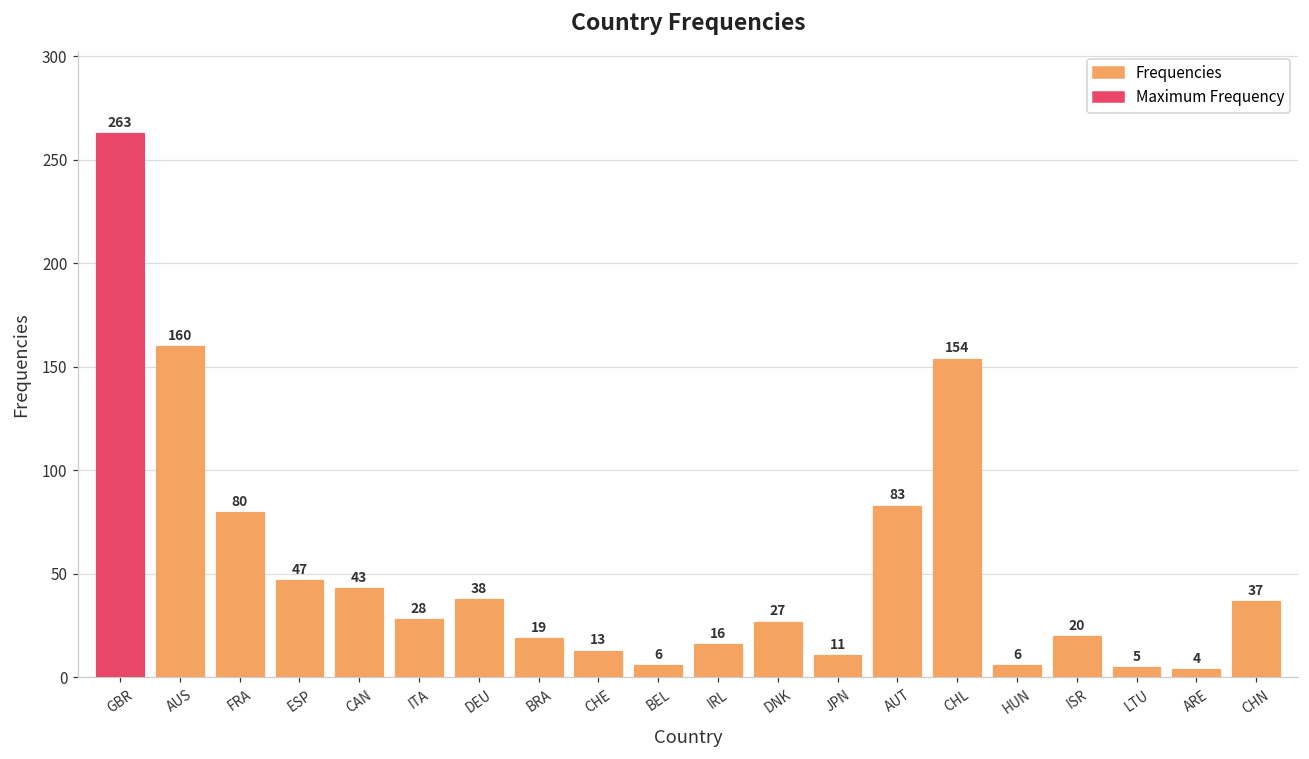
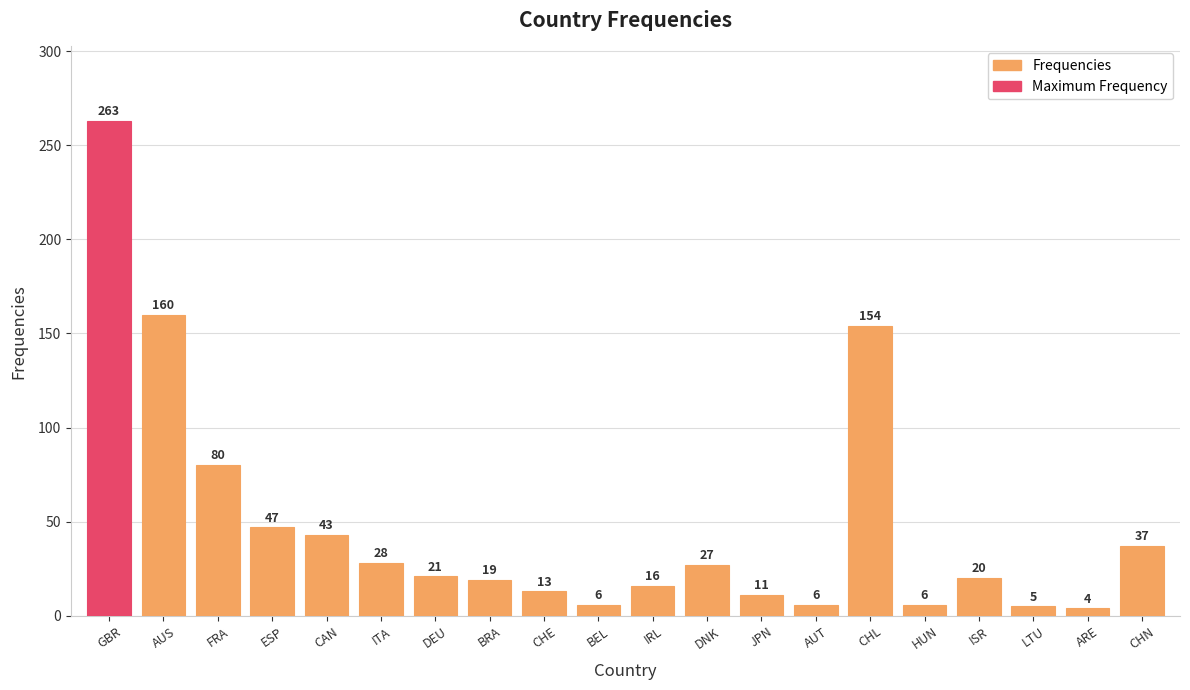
  {
    "GBR": 263,
    "AUS": 160,
    "FRA": 80,
    "ESP": 47,
    "CAN": 43,
    "ITA": 28,
-   "DEU": 38,
+   "DEU": 21,
    "BRA": 19,
    "CHE": 13,
    "BEL": 6,
    "IRL": 16,
    "DNK": 27,
    "JPN": 11,
-   "AUT": 83,
+   "AUT": 6,
    "CHL": 154,
    "HUN": 6,
    "ISR": 20,
    "LTU": 5,
    "ARE": 4,
    "CHN": 37
  }
